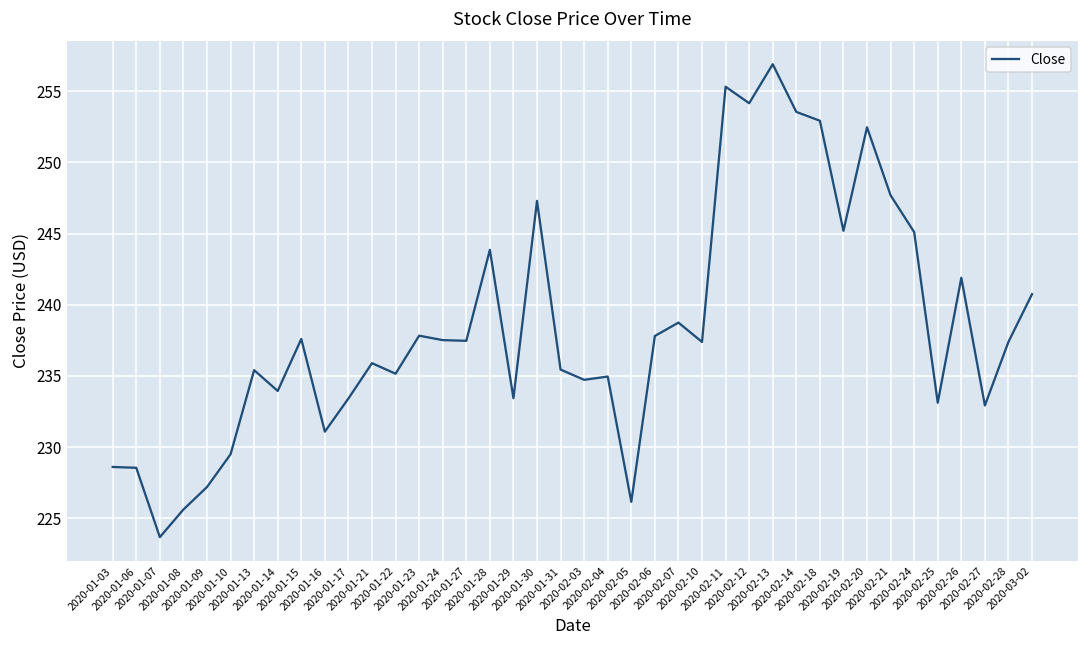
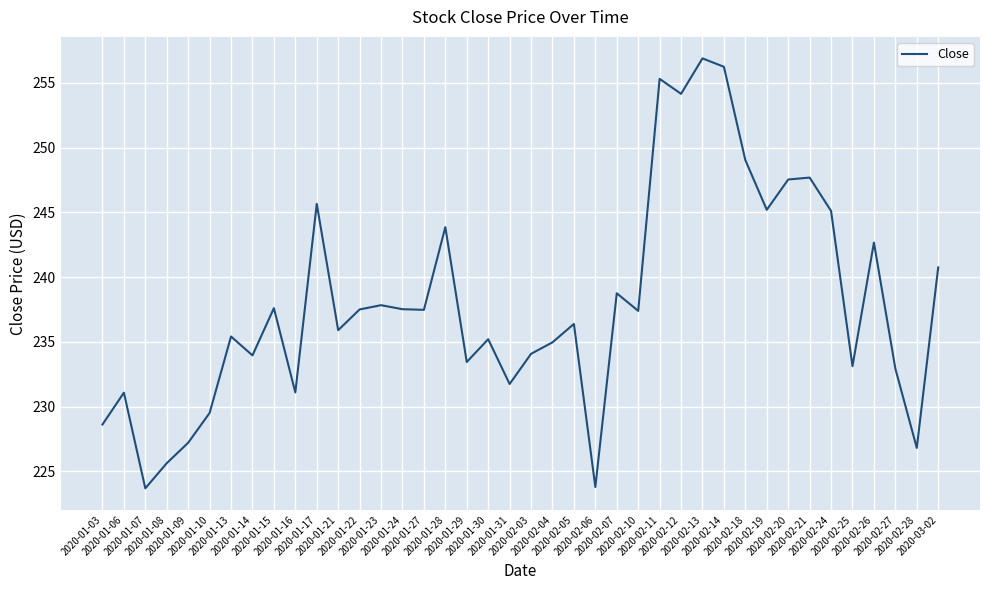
  {
    "2020-01-03": 228.6,
-   "2020-01-06": 228.6,
+   "2020-01-06": 231.1,
    "2020-01-07": 223.7,
    "2020-01-08": 225.6,
    "2020-01-09": 227.2,
    "2020-01-10": 229.5,
    "2020-01-13": 235.4,
    "2020-01-14": 234.0,
    "2020-01-15": 237.6,
    "2020-01-16": 231.1,
-   "2020-01-17": 233.4,
+   "2020-01-17": 245.7,
    "2020-01-21": 235.9,
-   "2020-01-22": 235.2,
+   "2020-01-22": 237.5,
    "2020-01-23": 237.8,
    "2020-01-24": 237.5,
    "2020-01-27": 237.5,
    "2020-01-28": 243.9,
    "2020-01-29": 233.4,
-   "2020-01-30": 247.3,
-   "2020-01-31": 235.5,
-   "2020-02-03": 234.7,
+   "2020-01-30": 235.2,
+   "2020-01-31": 231.7,
+   "2020-02-03": 234.1,
    "2020-02-04": 235.0,
-   "2020-02-05": 226.2,
-   "2020-02-06": 237.8,
+   "2020-02-05": 236.4,
+   "2020-02-06": 223.8,
    "2020-02-07": 238.8,
    "2020-02-10": 237.4,
    "2020-02-11": 255.3,
    "2020-02-12": 254.2,
    "2020-02-13": 256.9,
-   "2020-02-14": 253.6,
-   "2020-02-18": 252.9,
+   "2020-02-14": 256.3,
+   "2020-02-18": 249.0,
    "2020-02-19": 245.2,
-   "2020-02-20": 252.5,
+   "2020-02-20": 247.5,
    "2020-02-21": 247.7,
    "2020-02-24": 245.1,
    "2020-02-25": 233.1,
-   "2020-02-26": 241.9,
+   "2020-02-26": 242.7,
    "2020-02-27": 232.9,
-   "2020-02-28": 237.4,
+   "2020-02-28": 226.8,
    "2020-03-02": 240.8
  }
